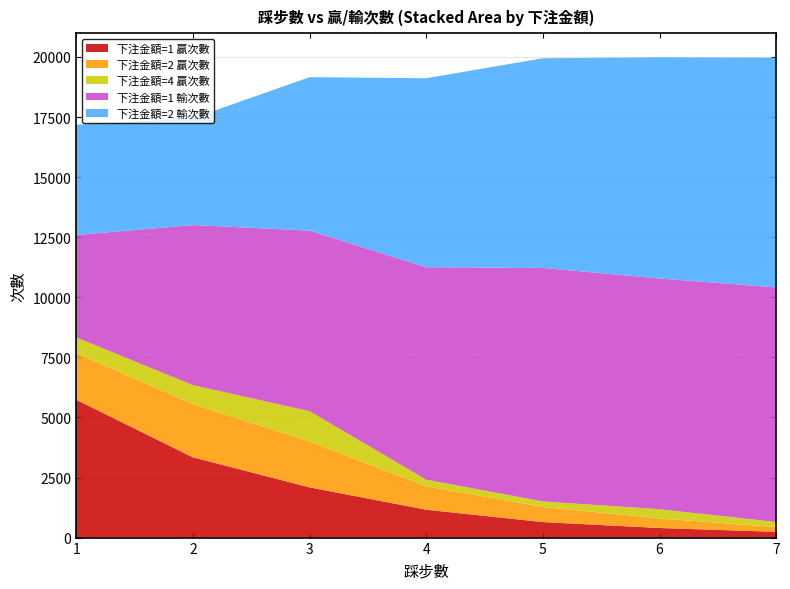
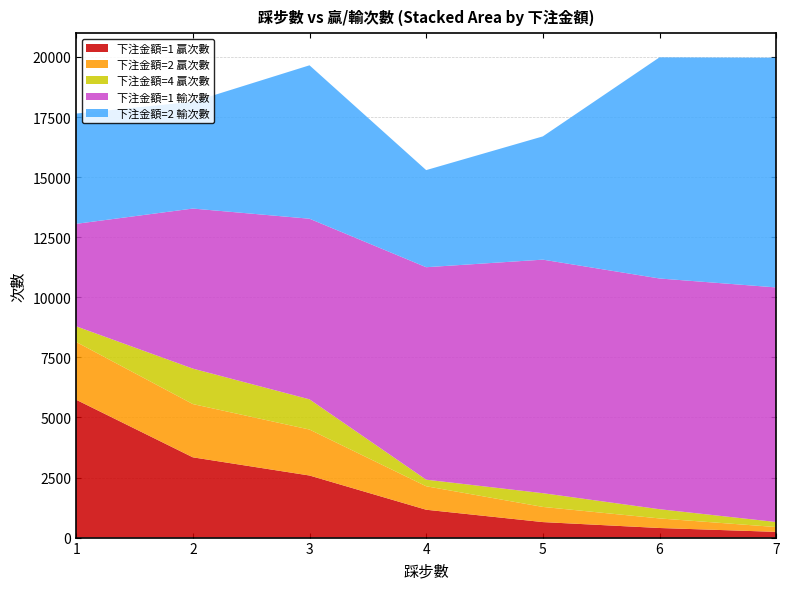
  {
    "下注金額=1 贏次數": {
      "1": 5700,
      "2": 3300,
-     "3": 2100,
+     "3": 2600,
      "4": 1200,
      "5": 600,
      "6": 400,
      "7": 200
    },
    "下注金額=2 贏次數": {
-     "1": 1900,
+     "1": 2400,
      "2": 2200,
      "3": 1900,
      "4": 1000,
      "5": 600,
      "6": 400,
      "7": 200
    },
    "下注金額=4 贏次數": {
      "1": 700,
-     "2": 800,
+     "2": 1500,
      "3": 1300,
      "4": 300,
-     "5": 200,
+     "5": 600,
      "6": 400,
      "7": 200
    },
    "下注金額=1 輸次數": {
      "1": 4300,
      "2": 6700,
      "3": 7500,
      "4": 8800,
      "5": 9700,
      "6": 9600,
      "7": 9800
    },
    "下注金額=2 輸次數": {
      "1": 4600,
      "3": 6400,
-     "4": 7900,
-     "5": 8700,
+     "4": 4000,
+     "5": 5100,
      "6": 9200,
      "7": 9600
    }
  }
